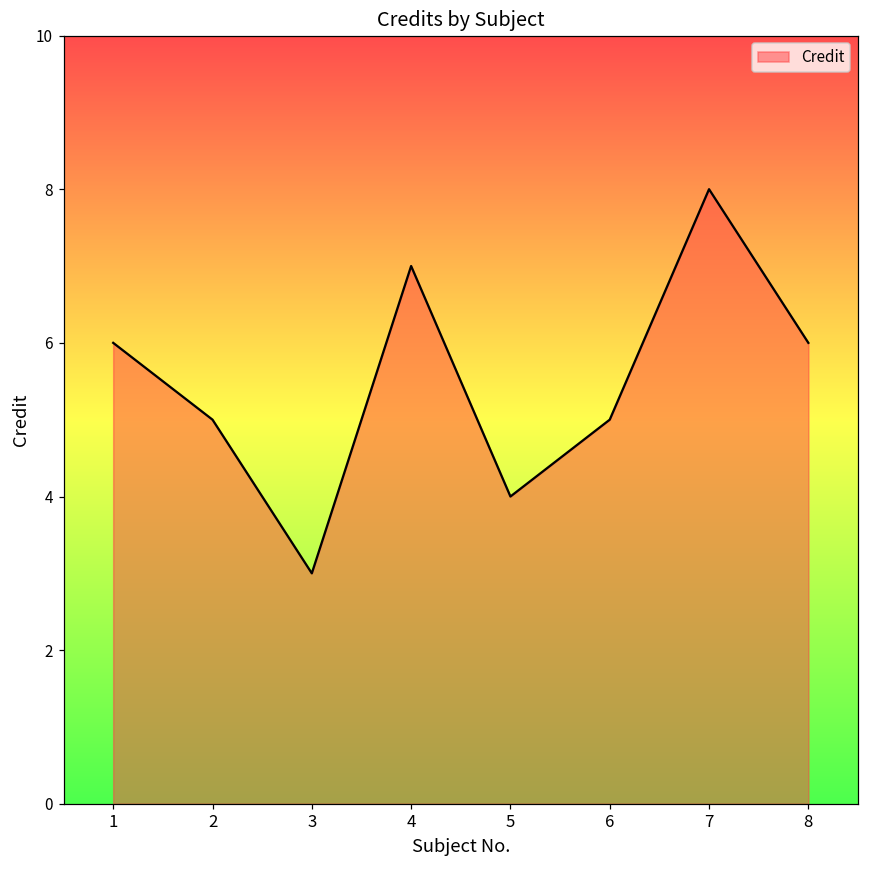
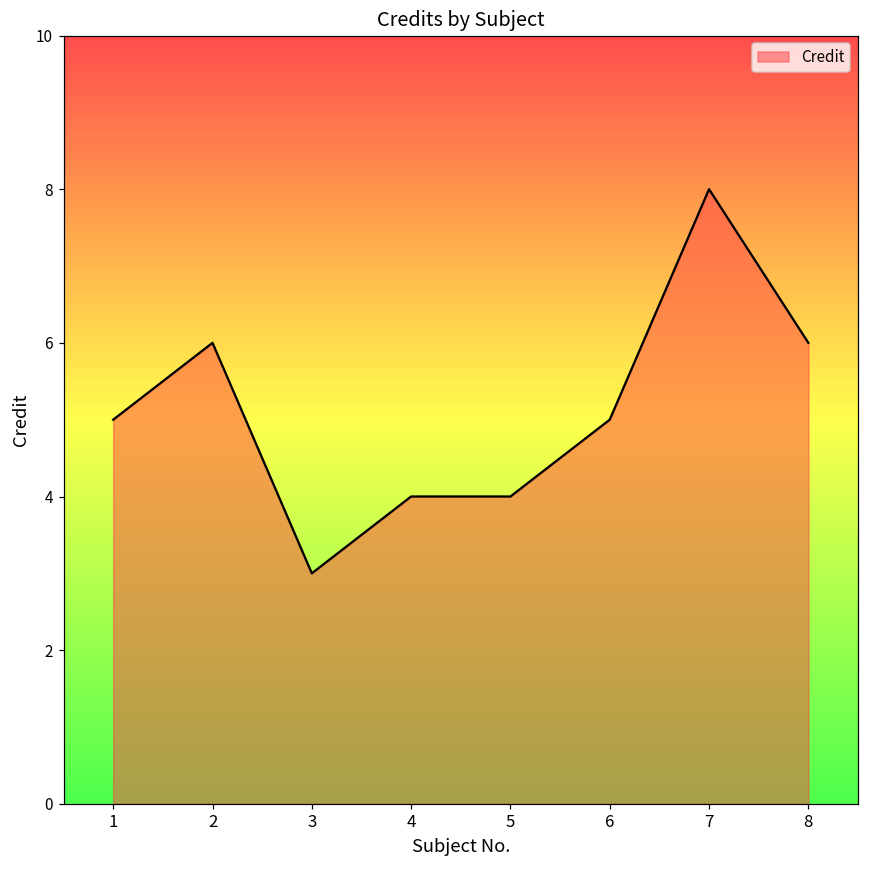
  {
-   "1": 6,
-   "2": 5,
+   "1": 5,
+   "2": 6,
    "3": 3,
-   "4": 7,
+   "4": 4,
    "5": 4,
    "6": 5,
    "7": 8,
    "8": 6
  }
